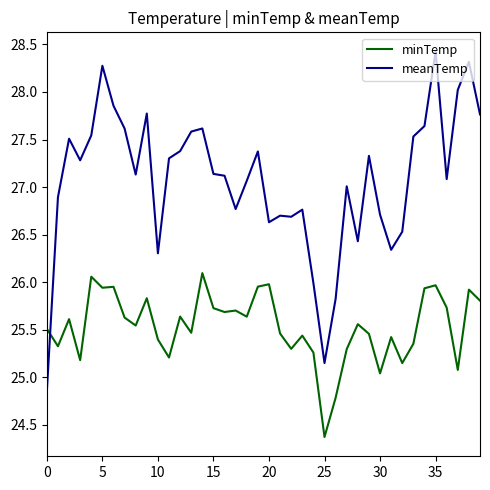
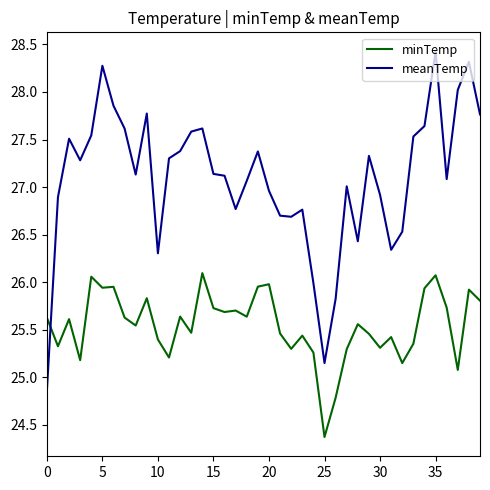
  {
    "minTemp": {
-     "0": 25.5,
+     "0": 25.6,
      "5": 25.9,
      "10": 25.4,
      "15": 25.7,
      "20": 26.0,
      "25": 24.4,
-     "30": 25.0,
-     "35": 26.0
+     "30": 25.3,
+     "35": 26.1
    },
    "meanTemp": {
      "0": 24.9,
      "5": 28.3,
      "10": 26.3,
      "15": 27.1,
-     "20": 26.6,
+     "20": 27.0,
      "25": 25.1,
-     "30": 26.7
+     "30": 26.9
    }
  }
